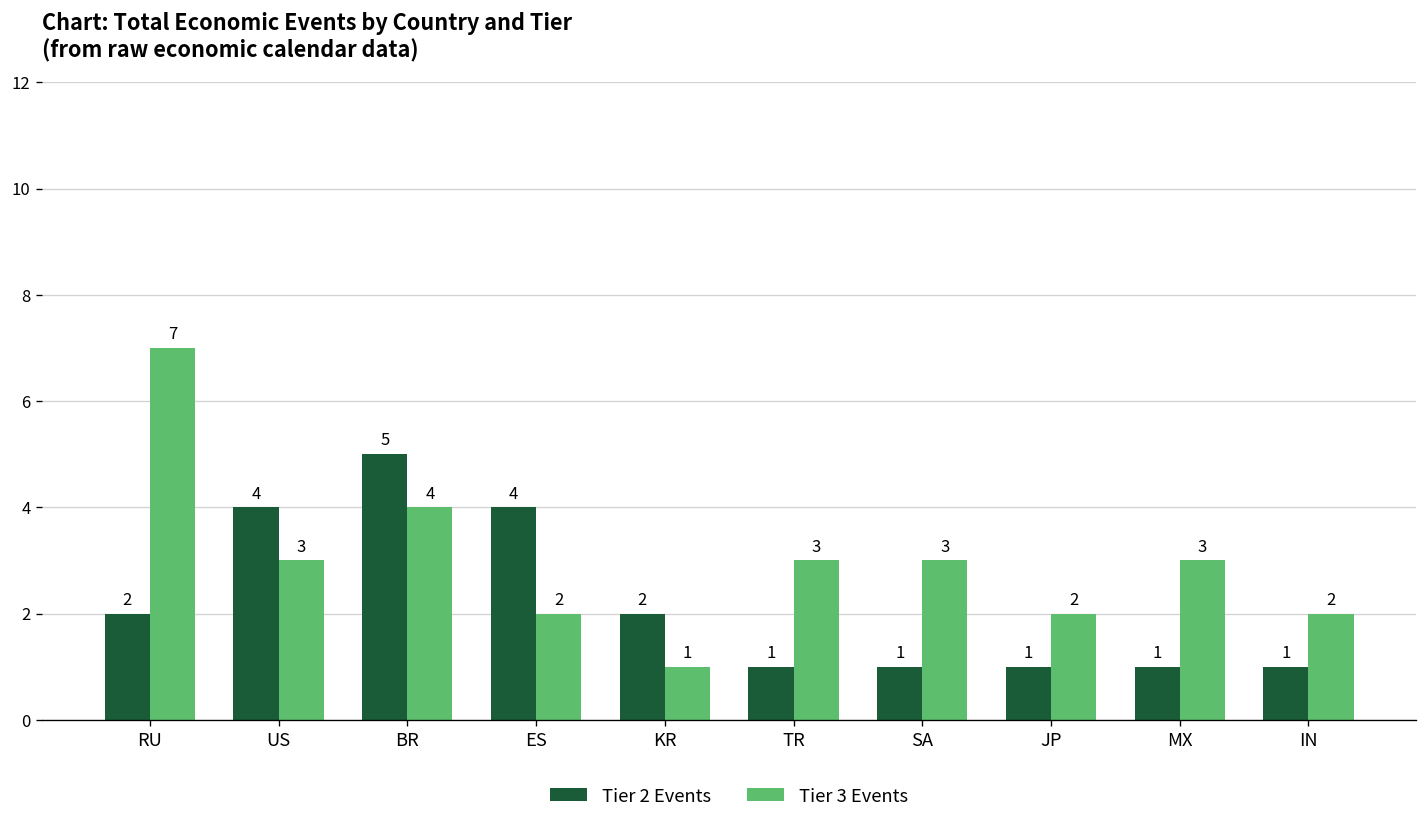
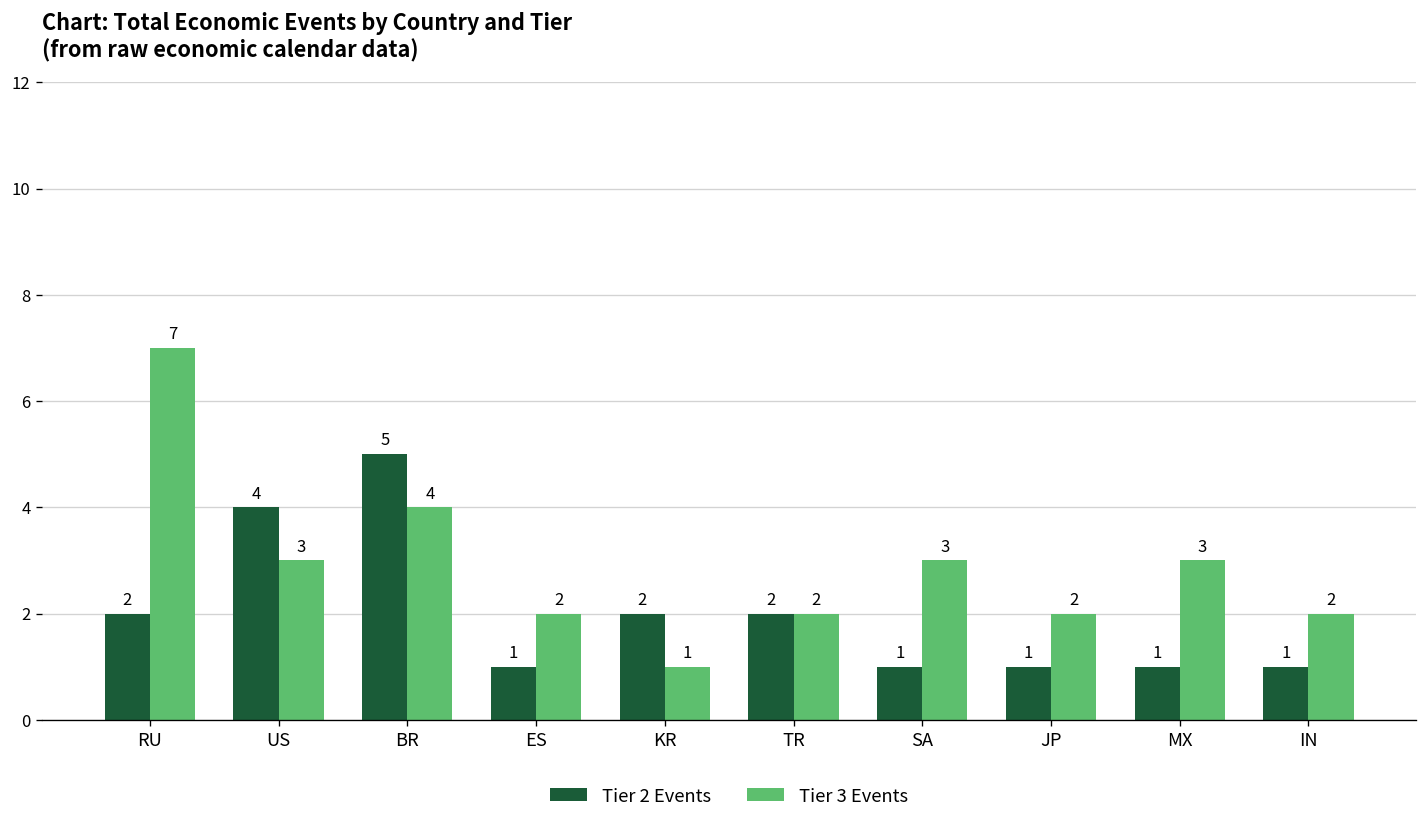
  {
    "Tier 2 Events": {
      "RU": 2,
      "US": 4,
      "BR": 5,
-     "ES": 4,
+     "ES": 1,
      "KR": 2,
-     "TR": 1,
+     "TR": 2,
      "SA": 1,
      "JP": 1,
      "MX": 1,
      "IN": 1
    },
    "Tier 3 Events": {
      "RU": 7,
      "US": 3,
      "BR": 4,
      "ES": 2,
      "KR": 1,
-     "TR": 3,
+     "TR": 2,
      "SA": 3,
      "JP": 2,
      "MX": 3,
      "IN": 2
    }
  }
